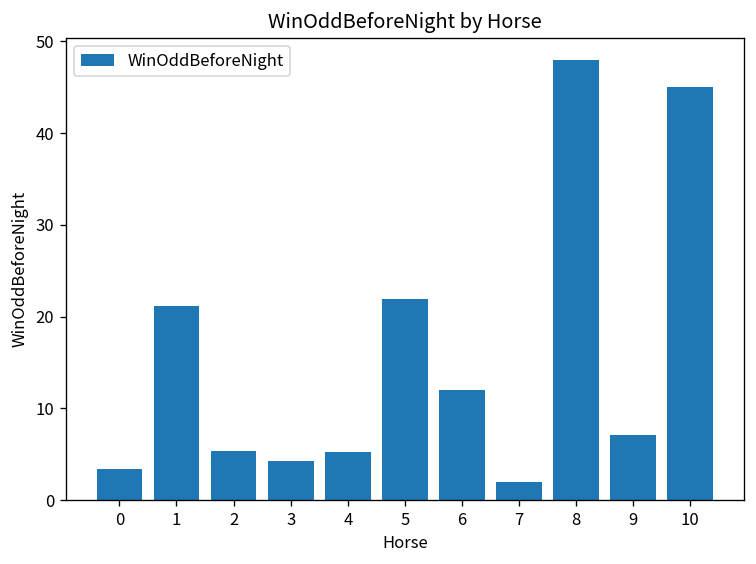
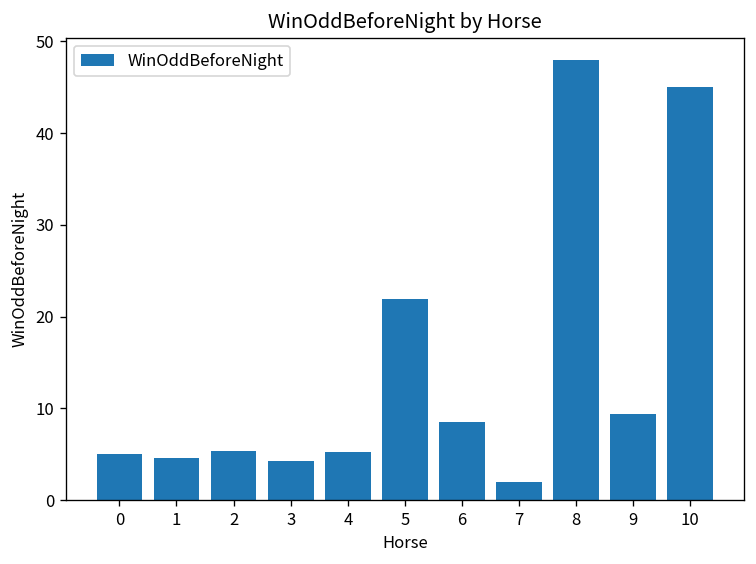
  {
-   "0": 3,
-   "1": 21,
+   "0": 5,
+   "1": 5,
    "2": 5,
    "3": 4,
    "4": 5,
    "5": 22,
-   "6": 12,
+   "6": 9,
    "7": 2,
    "8": 48,
-   "9": 7,
+   "9": 9,
    "10": 45
  }
